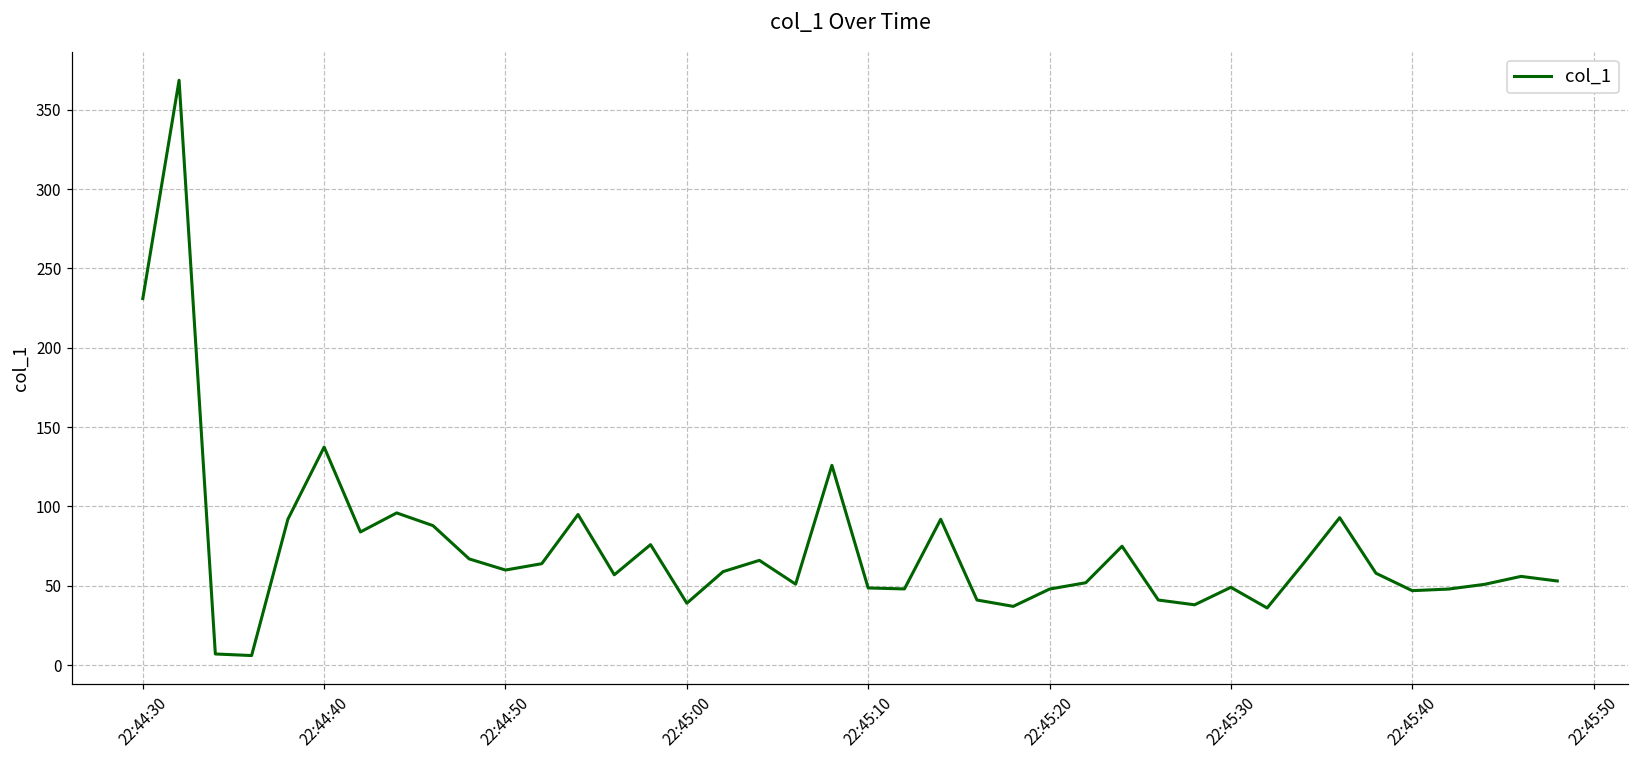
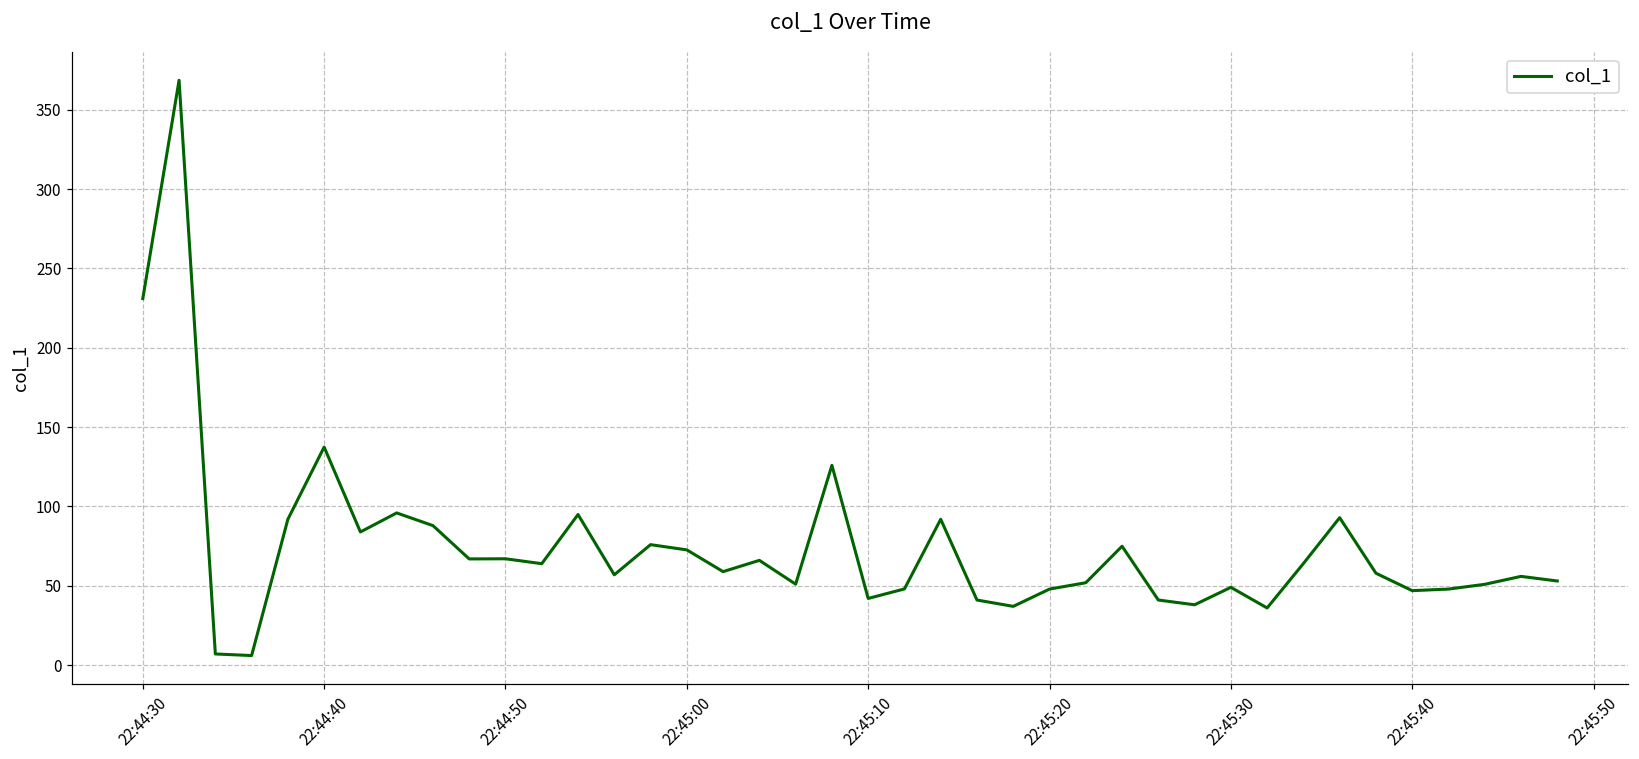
  {
    "22:44:30": 231,
    "22:44:40": 137,
-   "22:44:50": 60,
-   "22:45:00": 39,
-   "22:45:10": 49,
+   "22:44:50": 67,
+   "22:45:00": 73,
+   "22:45:10": 42,
    "22:45:20": 48,
    "22:45:30": 49,
    "22:45:40": 47
  }
